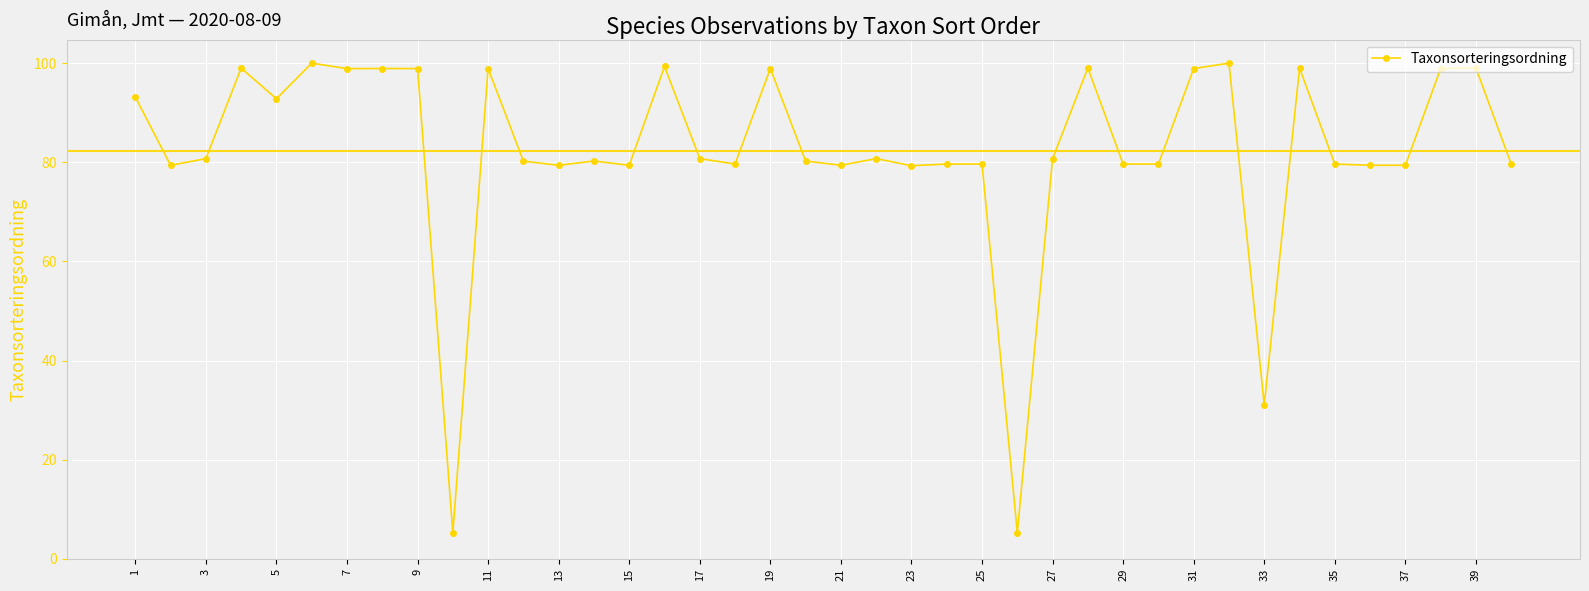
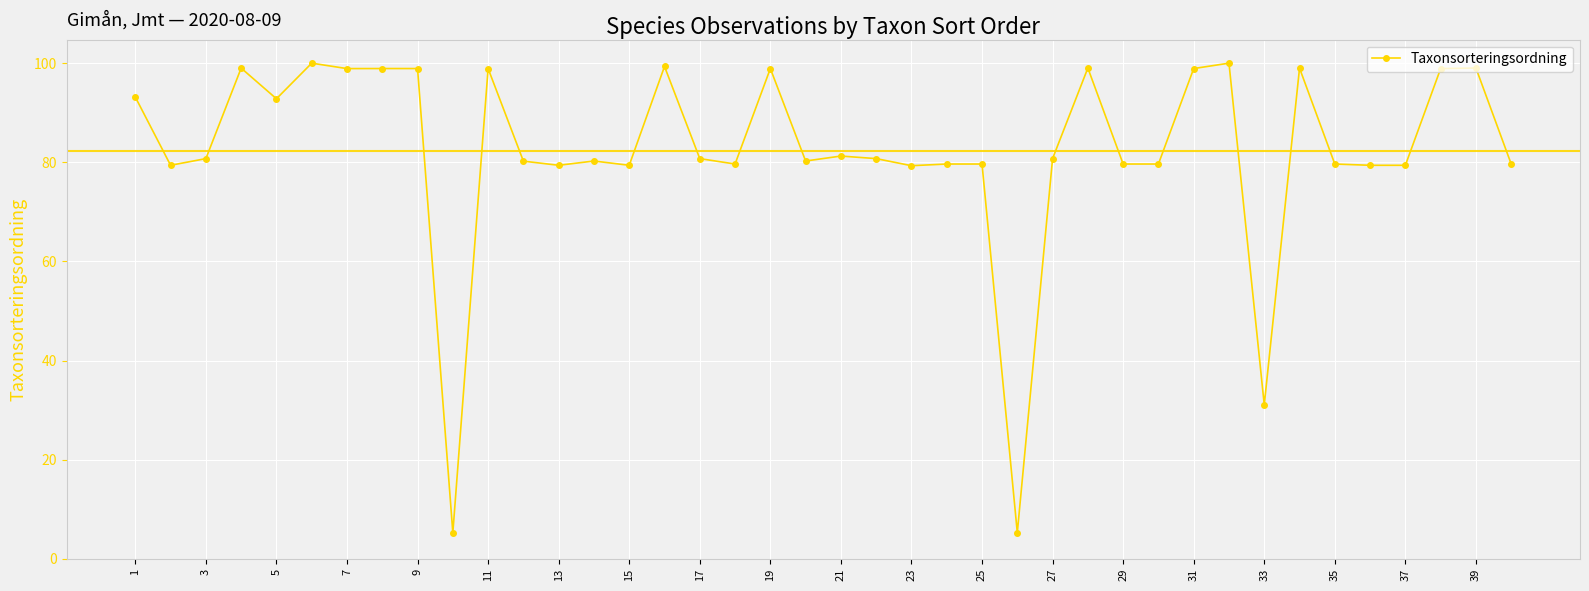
  {
    "1": 93,
    "3": 81,
    "5": 93,
    "7": 99,
    "9": 99,
    "11": 99,
    "13": 79,
    "15": 79,
    "17": 81,
    "19": 99,
-   "21": 79,
+   "21": 81,
    "23": 79,
    "25": 80,
    "27": 81,
    "29": 80,
    "31": 99,
    "33": 31,
    "35": 80,
    "37": 79
  }
